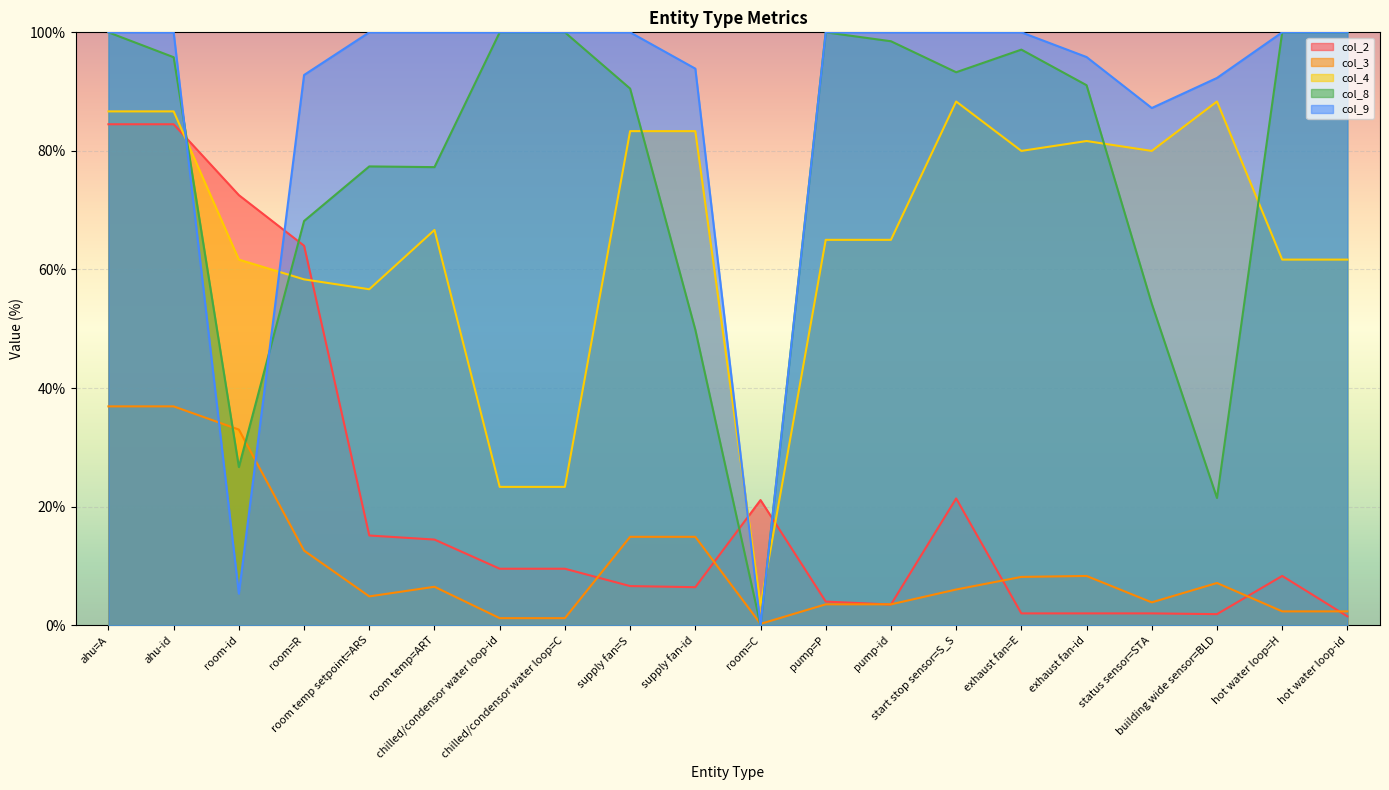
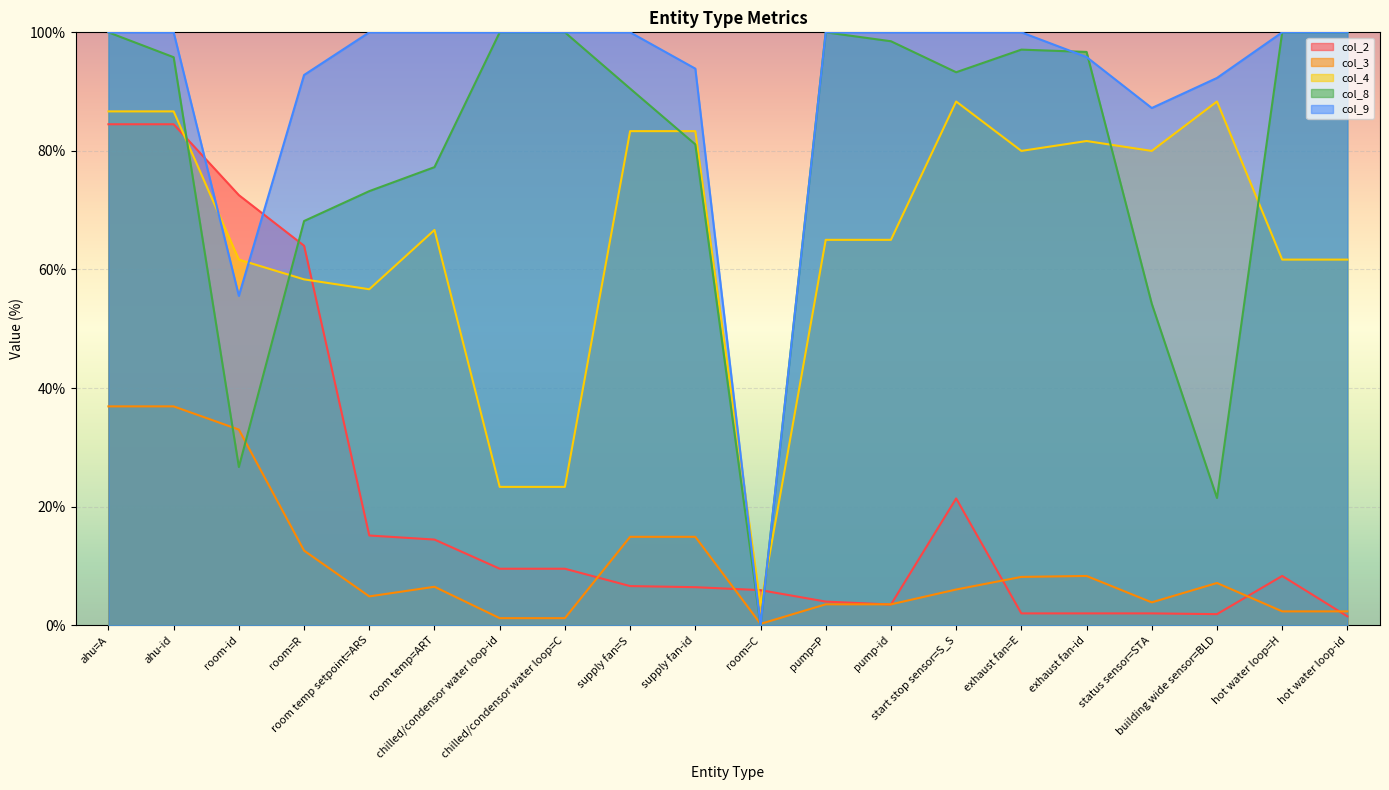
  {
    "col_2": {
      "ahu=A": "84%",
      "ahu-id": "84%",
      "room-id": "73%",
      "room=R": "64%",
      "room temp setpoint=ARS": "15%",
      "room temp=ART": "14%",
      "chilled/condensor water loop-id": "10%",
      "chilled/condensor water loop=C": "10%",
      "supply fan=S": "7%",
      "supply fan-id": "6%",
-     "room=C": "21%",
+     "room=C": "6%",
      "pump=P": "4%",
      "start stop sensor=S_S": "21%",
      "exhaust fan=E": "2%",
      "exhaust fan-id": "2%",
      "status sensor=STA": "2%",
      "building wide sensor=BLD": "2%",
      "hot water loop=H": "8%",
      "hot water loop-id": "1%"
    },
    "col_8": {
      "ahu-id": "96%",
      "room-id": "27%",
      "room=R": "68%",
-     "room temp setpoint=ARS": "77%",
+     "room temp setpoint=ARS": "73%",
      "room temp=ART": "77%",
      "supply fan=S": "91%",
-     "supply fan-id": "50%",
+     "supply fan-id": "81%",
      "pump-id": "98%",
      "start stop sensor=S_S": "93%",
      "exhaust fan=E": "97%",
-     "exhaust fan-id": "91%",
+     "exhaust fan-id": "97%",
      "status sensor=STA": "54%",
      "building wide sensor=BLD": "21%"
    },
    "col_9": {
      "ahu-id": "100%",
-     "room-id": "5%",
+     "room-id": "56%",
      "room=R": "93%",
      "room temp setpoint=ARS": "100%",
      "room temp=ART": "100%",
      "supply fan=S": "100%",
      "supply fan-id": "94%",
      "pump-id": "100%",
      "start stop sensor=S_S": "100%",
      "exhaust fan=E": "100%",
      "exhaust fan-id": "96%",
      "status sensor=STA": "87%",
      "building wide sensor=BLD": "92%"
    }
  }
